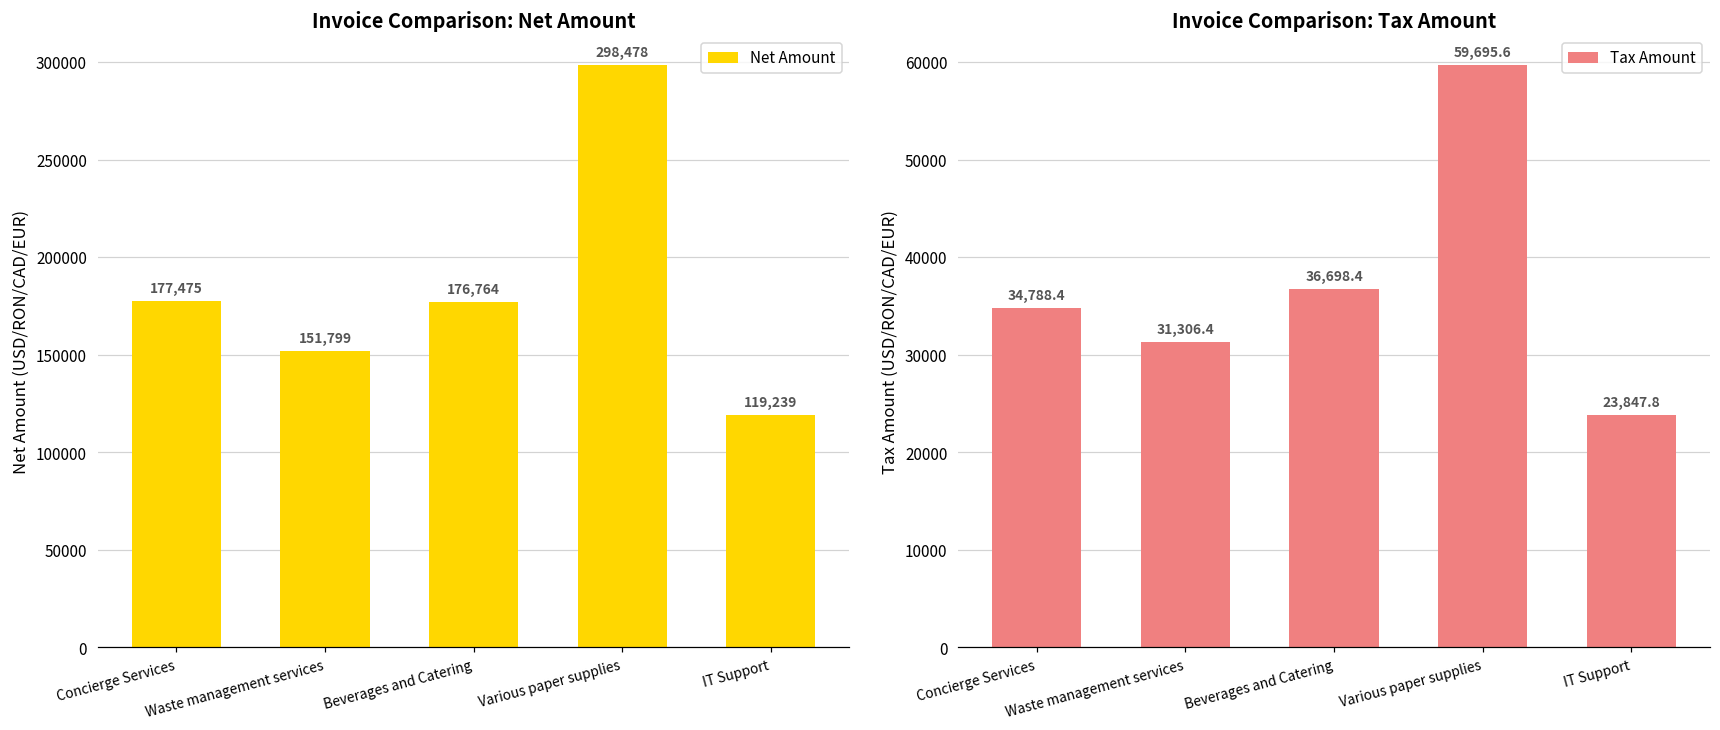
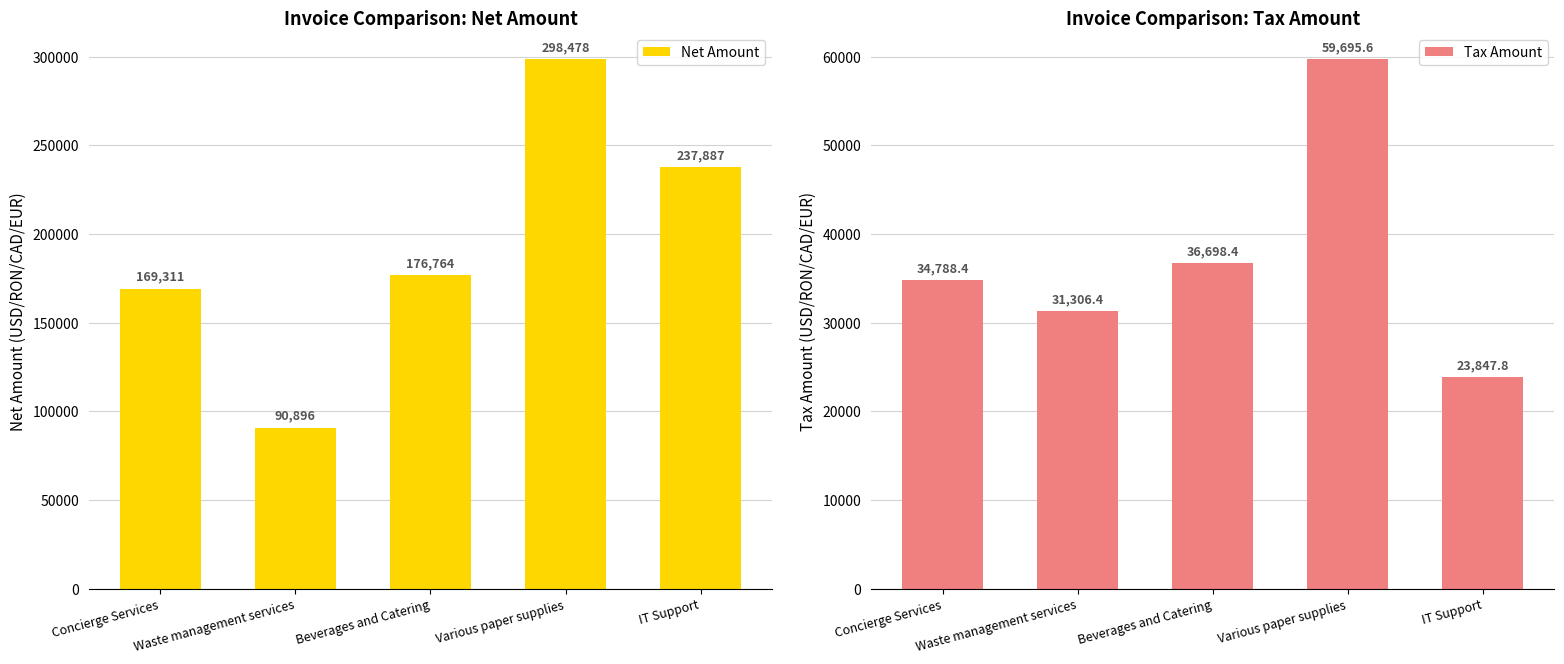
  {
    "Invoice Comparison: Net Amount": {
-     "Concierge Services": "177,475",
-     "Waste management services": "151,799",
+     "Concierge Services": "169,311",
+     "Waste management services": "90,896",
      "Beverages and Catering": "176,764",
      "Various paper supplies": "298,478",
-     "IT Support": "119,239"
+     "IT Support": "237,887"
    },
    "Invoice Comparison: Tax Amount": {
      "Concierge Services": "34,788.4",
      "Waste management services": "31,306.4",
      "Beverages and Catering": "36,698.4",
      "Various paper supplies": "59,695.6",
      "IT Support": "23,847.8"
    }
  }
